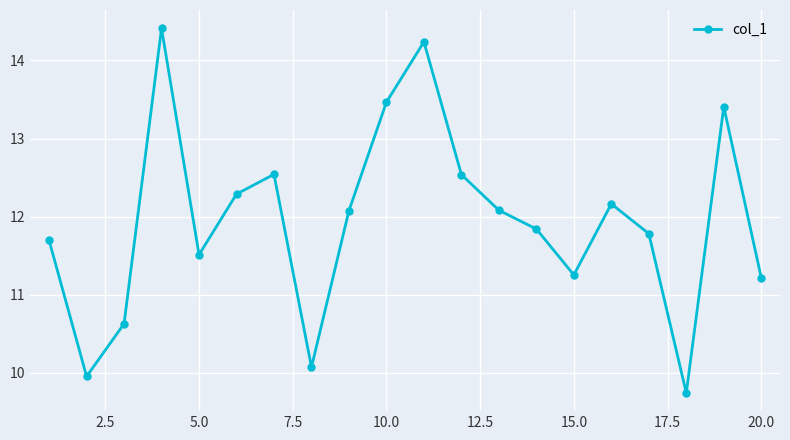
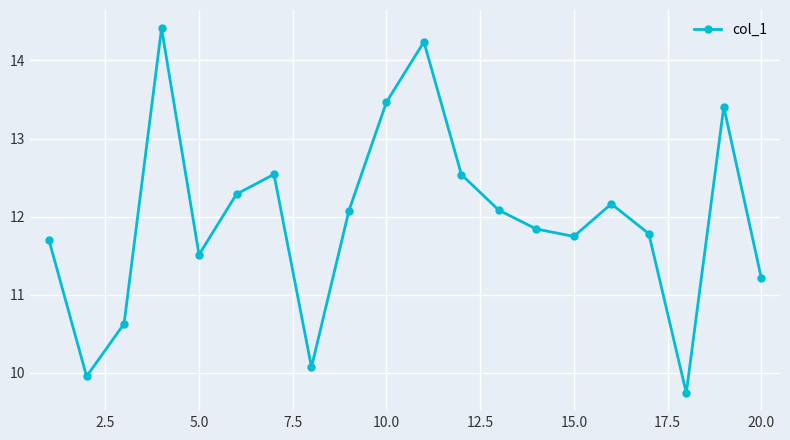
  {
    "5.0": 11.5,
    "10.0": 13.5,
-   "15.0": 11.3,
+   "15.0": 11.7,
    "20.0": 11.2
  }
